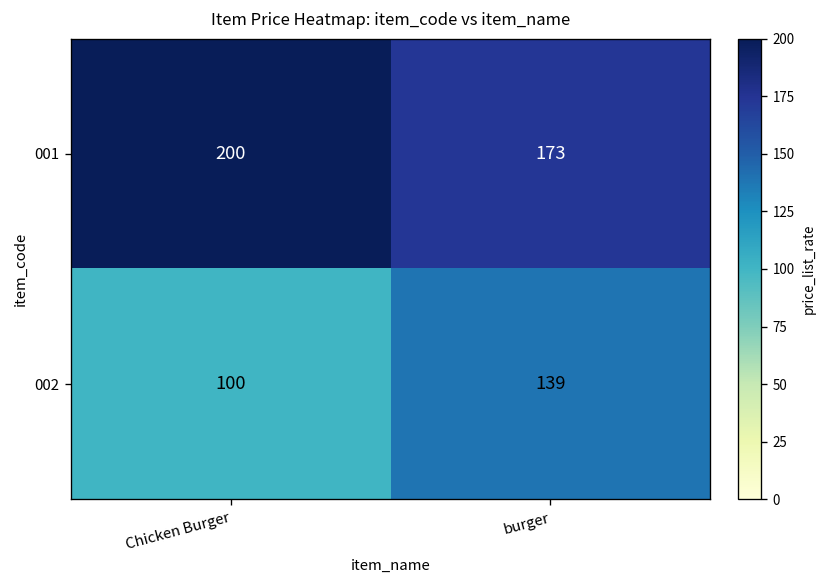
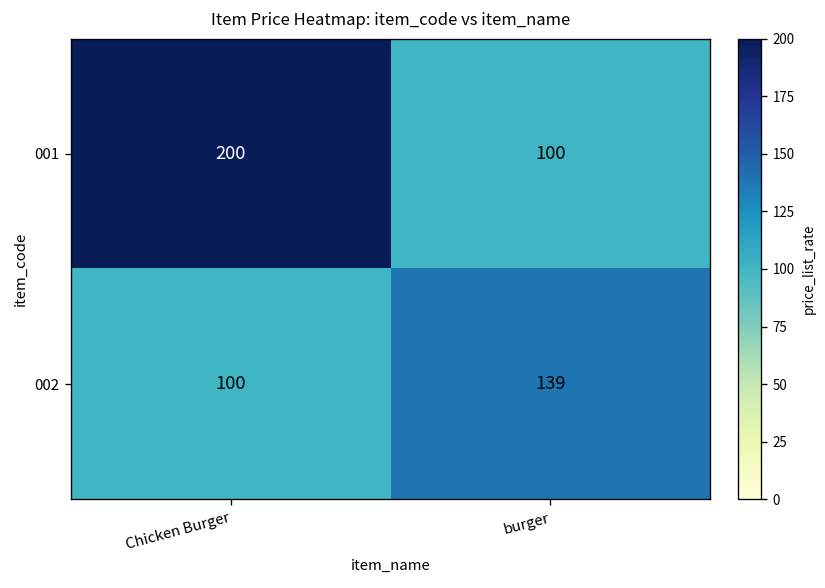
  {
    "001": {
      "Chicken Burger": 200,
-     "burger": 173
+     "burger": 100
    },
    "002": {
      "Chicken Burger": 100,
      "burger": 139
    }
  }
